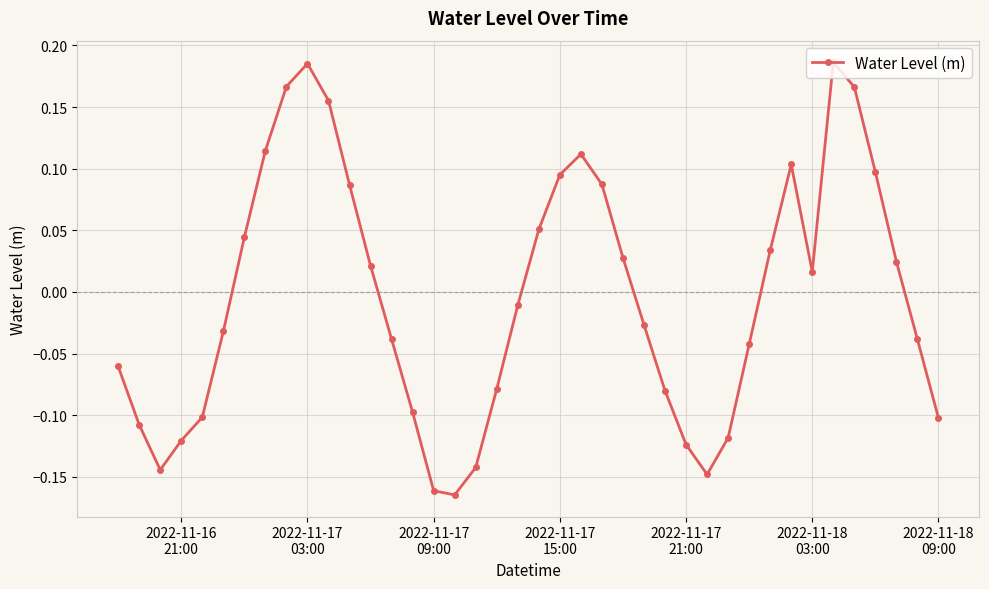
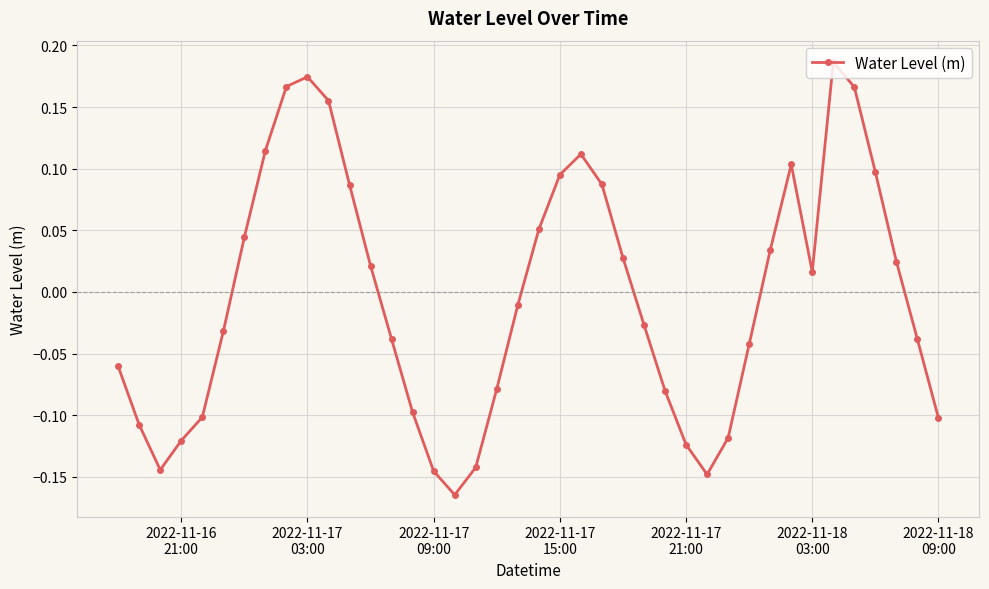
  {
    "2022-11-16 21:00": -0.121,
-   "2022-11-17 03:00": 0.185,
-   "2022-11-17 09:00": -0.161,
+   "2022-11-17 03:00": 0.175,
+   "2022-11-17 09:00": -0.145,
    "2022-11-17 15:00": 0.095,
    "2022-11-17 21:00": -0.124,
    "2022-11-18 03:00": 0.016,
    "2022-11-18 09:00": -0.102
  }
